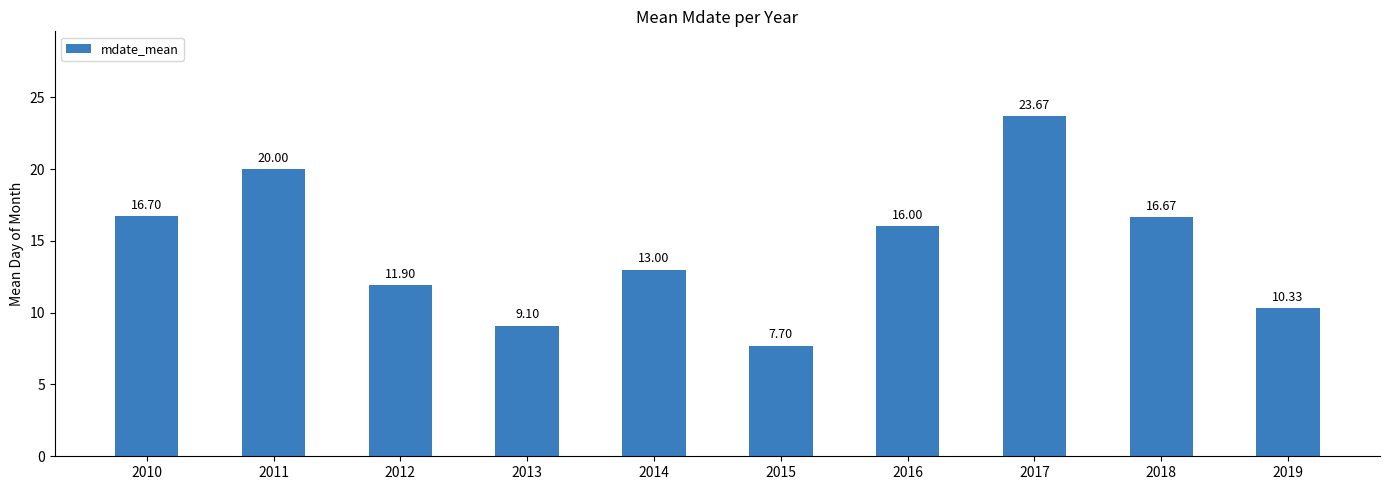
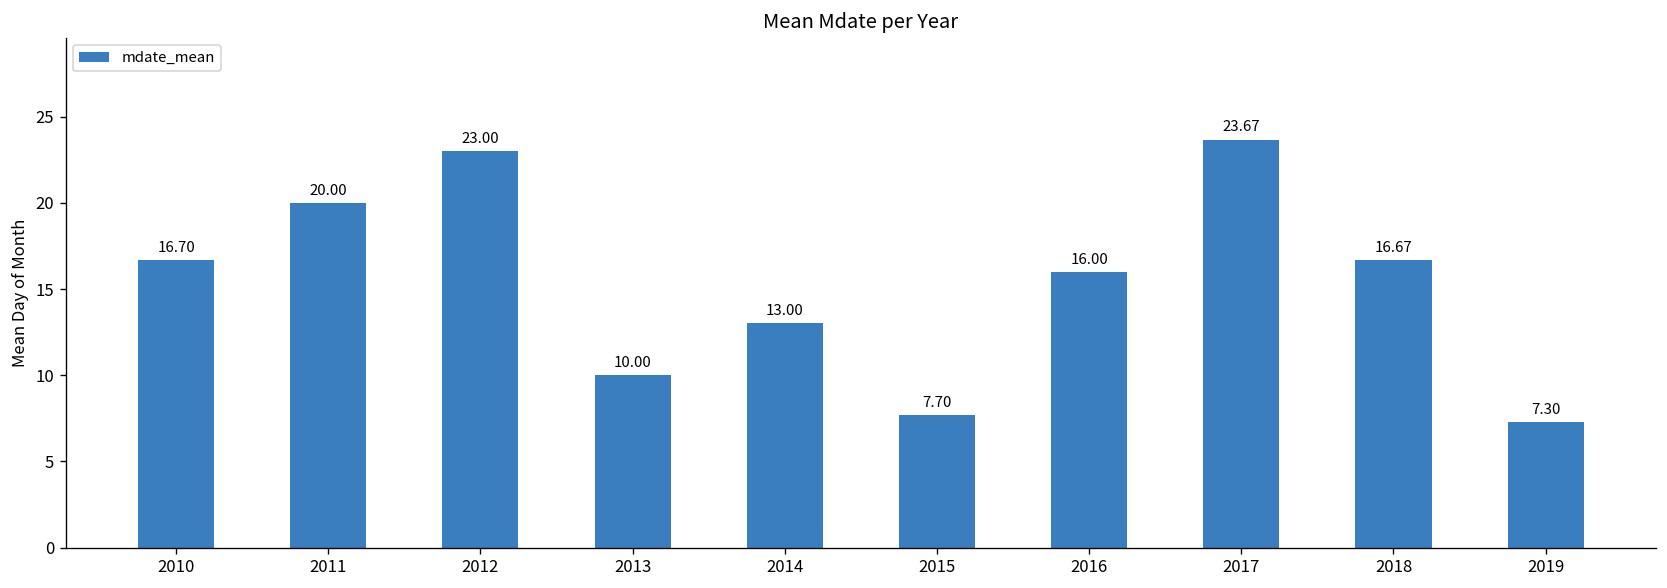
  {
    "2010": 16.70,
    "2011": 20.00,
-   "2012": 11.90,
-   "2013": 9.10,
+   "2012": 23.00,
+   "2013": 10.00,
    "2014": 13.00,
    "2015": 7.70,
    "2016": 16.00,
    "2017": 23.67,
    "2018": 16.67,
-   "2019": 10.33
+   "2019": 7.30
  }
